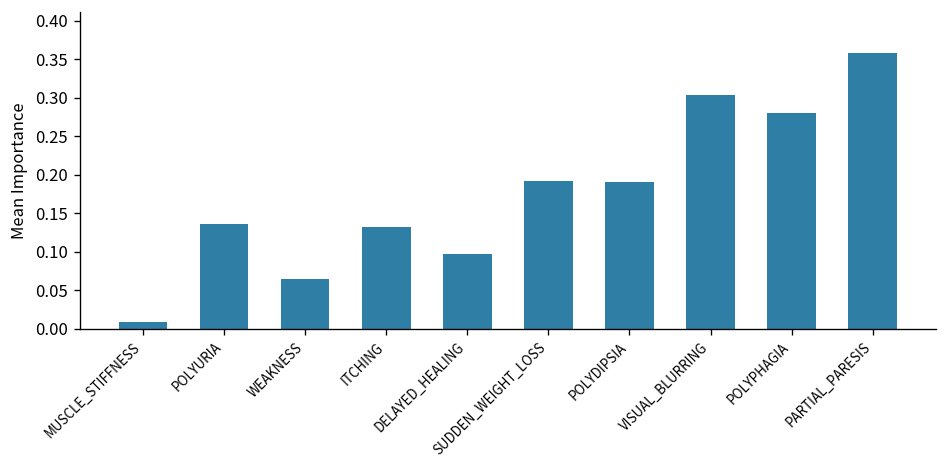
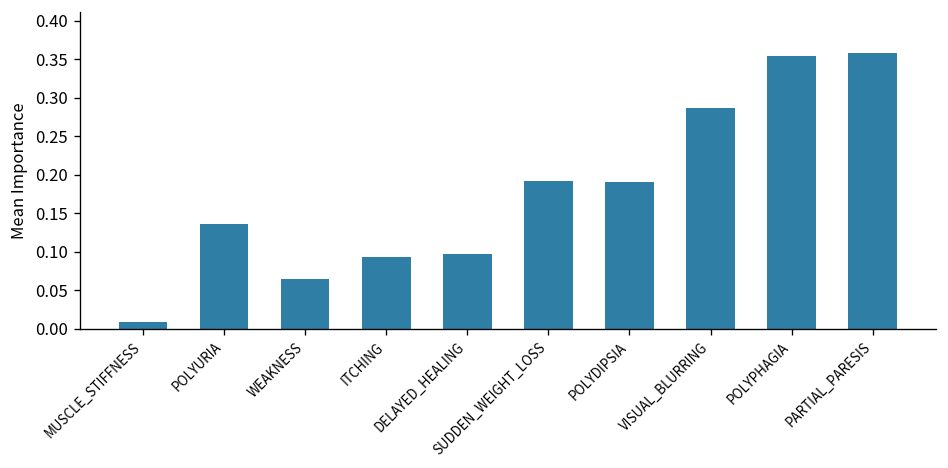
  {
    "MUSCLE_STIFFNESS": 0.01,
    "POLYURIA": 0.14,
    "WEAKNESS": 0.06,
-   "ITCHING": 0.13,
+   "ITCHING": 0.09,
    "DELAYED_HEALING": 0.10,
    "SUDDEN_WEIGHT_LOSS": 0.19,
    "POLYDIPSIA": 0.19,
-   "VISUAL_BLURRING": 0.30,
-   "POLYPHAGIA": 0.28,
+   "VISUAL_BLURRING": 0.29,
+   "POLYPHAGIA": 0.35,
    "PARTIAL_PARESIS": 0.36
  }
